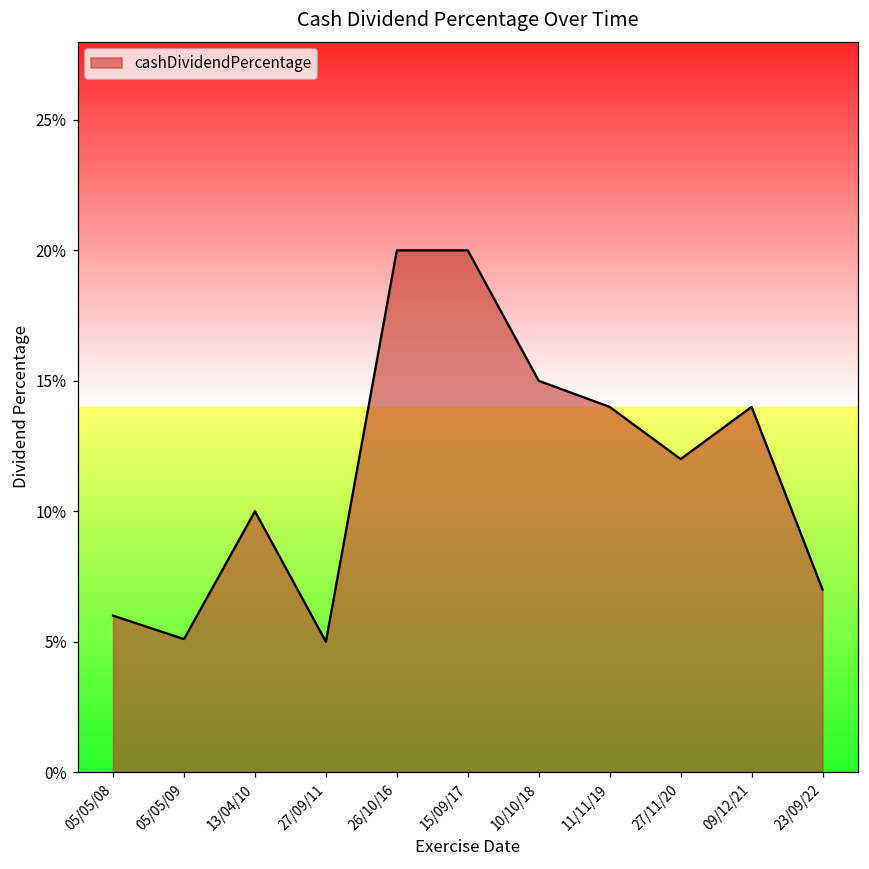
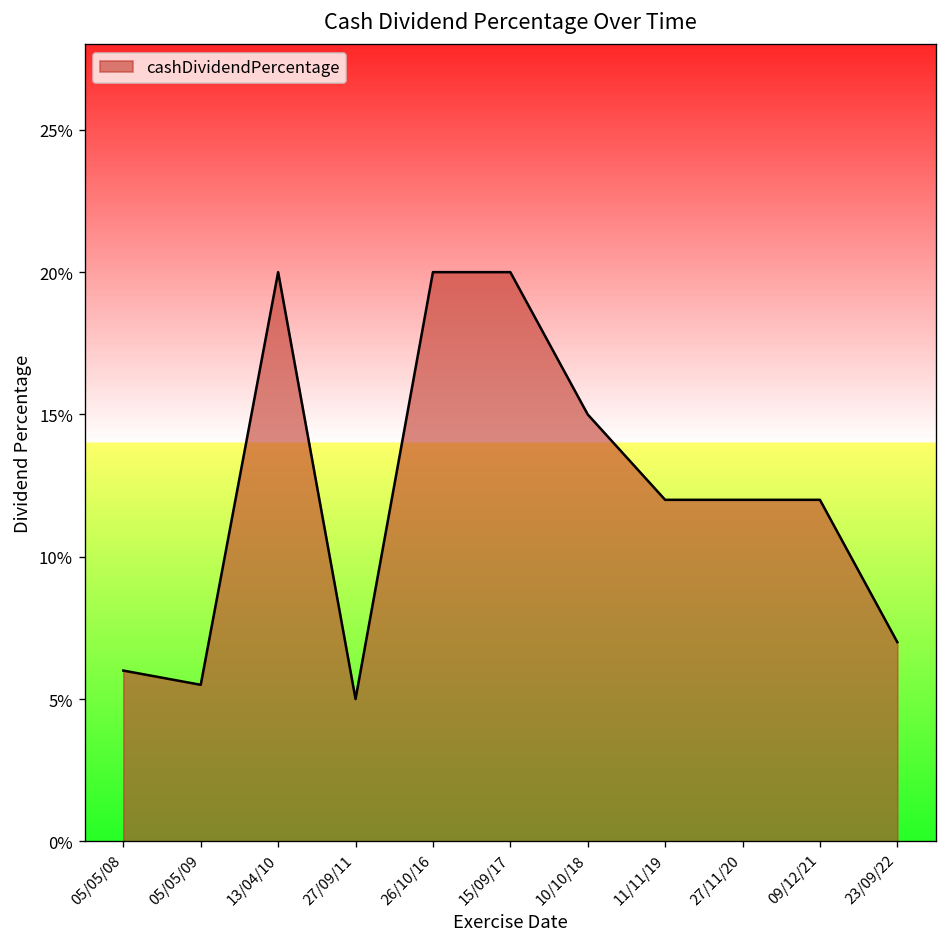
  {
    "05/05/08": "6.0%",
-   "05/05/09": "5.1%",
-   "13/04/10": "10.0%",
+   "05/05/09": "5.5%",
+   "13/04/10": "20.0%",
    "27/09/11": "5.0%",
    "26/10/16": "20.0%",
    "15/09/17": "20.0%",
    "10/10/18": "15.0%",
-   "11/11/19": "14.0%",
+   "11/11/19": "12.0%",
    "27/11/20": "12.0%",
-   "09/12/21": "14.0%",
+   "09/12/21": "12.0%",
    "23/09/22": "7.0%"
  }
